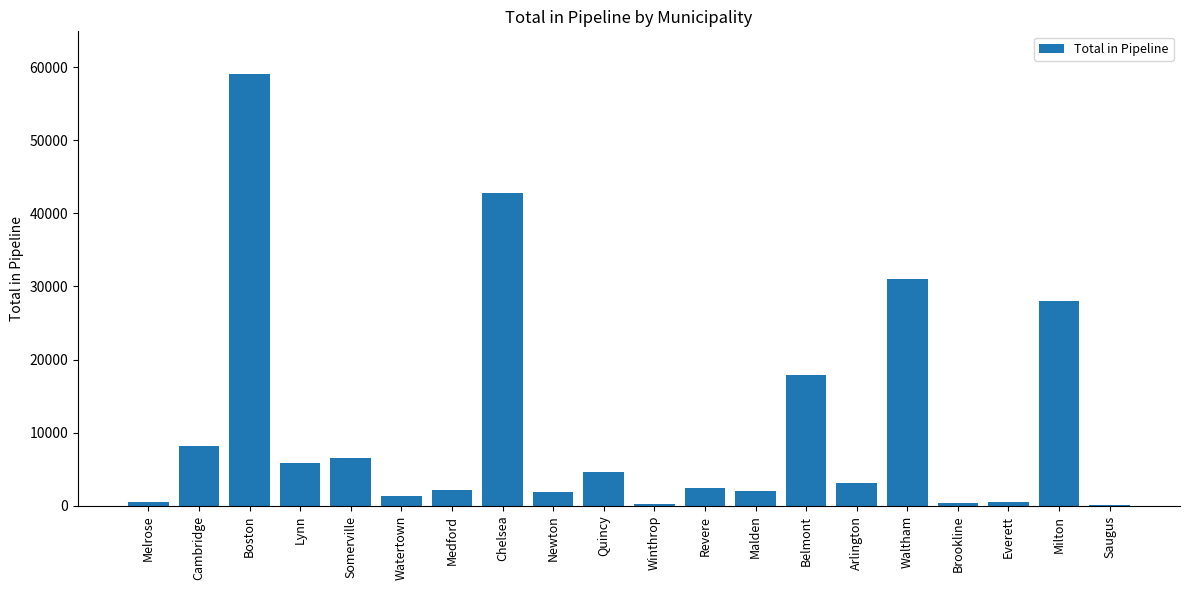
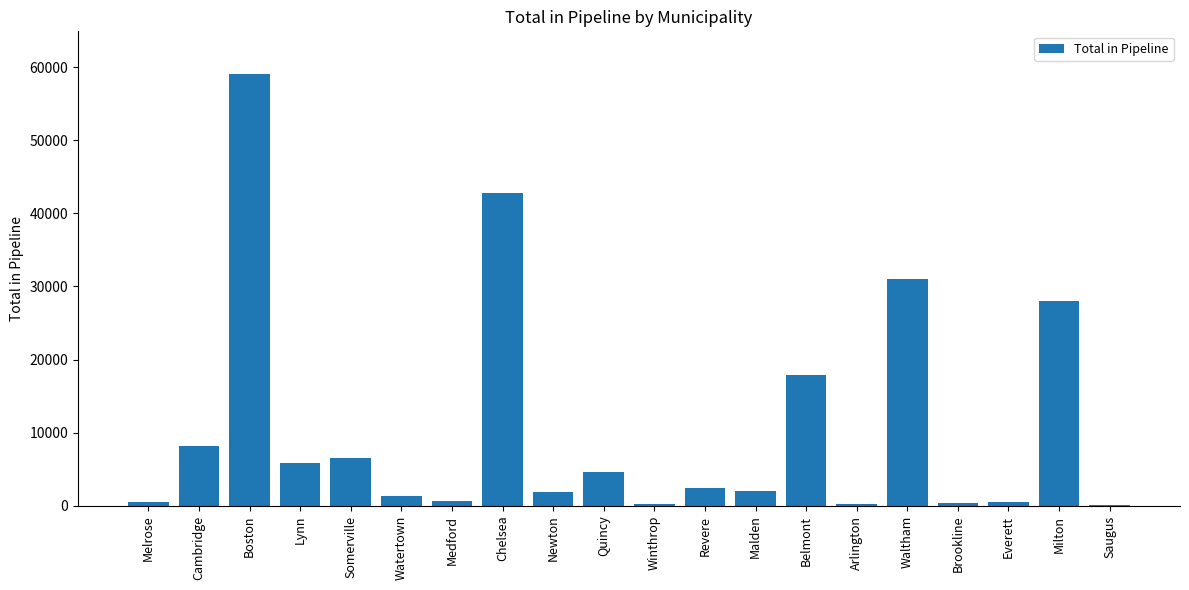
  {
    "Melrose": 1000,
    "Cambridge": 8000,
    "Boston": 59000,
    "Lynn": 6000,
    "Somerville": 7000,
    "Watertown": 1000,
-   "Medford": 2000,
+   "Medford": 1000,
    "Chelsea": 43000,
    "Newton": 2000,
    "Quincy": 5000,
    "Revere": 2000,
    "Malden": 2000,
    "Belmont": 18000,
-   "Arlington": 3000,
+   "Arlington": 0,
    "Waltham": 31000,
    "Brookline": 0,
    "Everett": 1000,
    "Milton": 28000
  }
